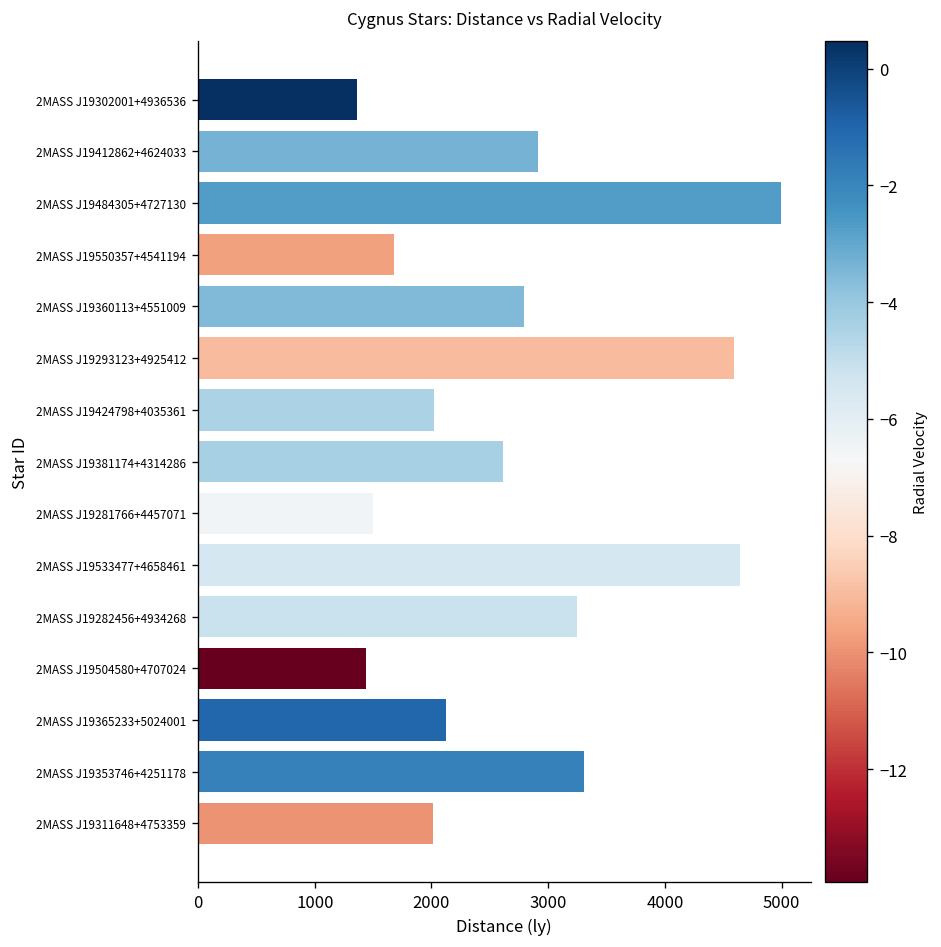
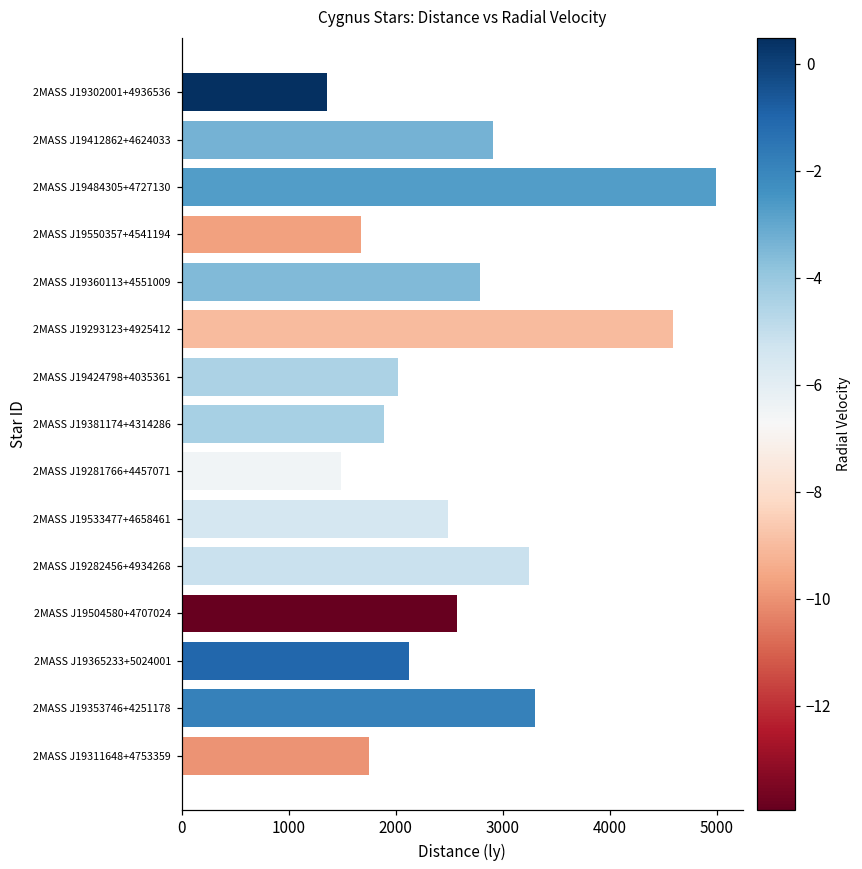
  {
    "2MASS J19302001+4936536": 1400,
    "2MASS J19412862+4624033": 2900,
    "2MASS J19484305+4727130": 5000,
    "2MASS J19550357+4541194": 1700,
    "2MASS J19360113+4551009": 2800,
    "2MASS J19293123+4925412": 4600,
    "2MASS J19424798+4035361": 2000,
-   "2MASS J19381174+4314286": 2600,
+   "2MASS J19381174+4314286": 1900,
    "2MASS J19281766+4457071": 1500,
-   "2MASS J19533477+4658461": 4600,
+   "2MASS J19533477+4658461": 2500,
    "2MASS J19282456+4934268": 3200,
-   "2MASS J19504580+4707024": 1400,
+   "2MASS J19504580+4707024": 2600,
    "2MASS J19365233+5024001": 2100,
    "2MASS J19353746+4251178": 3300,
-   "2MASS J19311648+4753359": 2000
+   "2MASS J19311648+4753359": 1800
  }
